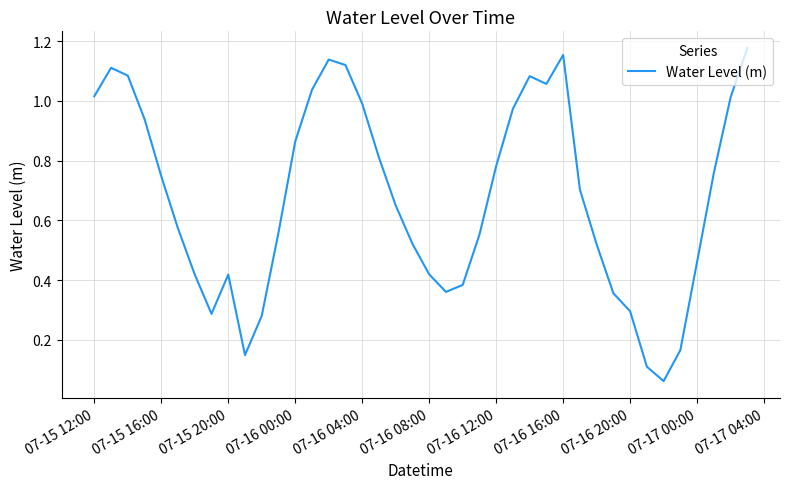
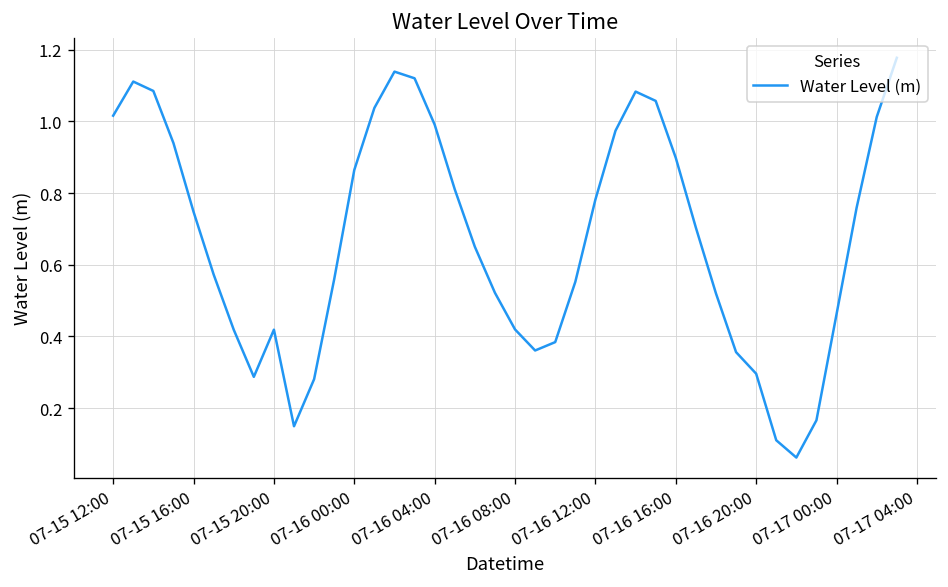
  {
    "07-15 12:00": 1.02,
    "07-15 16:00": 0.75,
    "07-15 20:00": 0.42,
    "07-16 00:00": 0.86,
    "07-16 04:00": 0.99,
    "07-16 08:00": 0.42,
    "07-16 12:00": 0.78,
-   "07-16 16:00": 1.15,
+   "07-16 16:00": 0.90,
    "07-16 20:00": 0.30,
    "07-17 00:00": 0.46
  }
